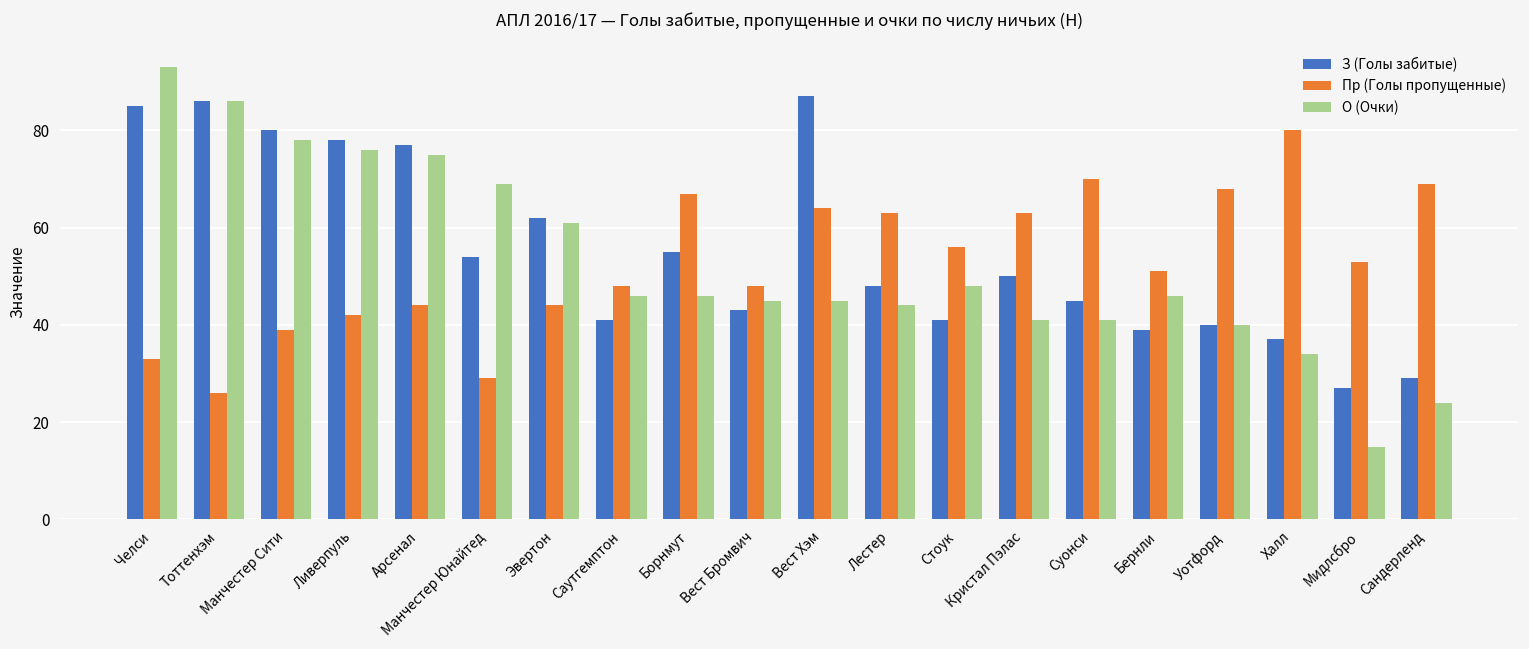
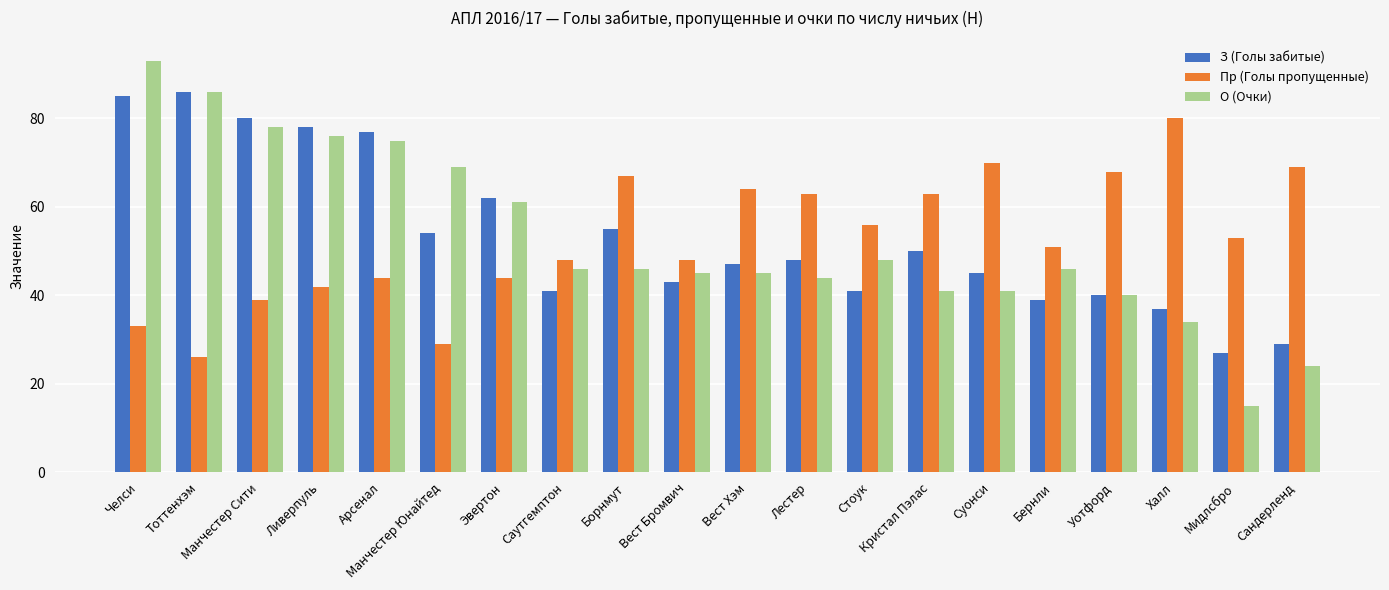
  {
    "З (Голы забитые)": {
      "Челси": 85,
      "Тоттенхэм": 86,
      "Манчестер Сити": 80,
      "Ливерпуль": 78,
      "Арсенал": 77,
      "Манчестер Юнайтед": 54,
      "Эвертон": 62,
      "Саутгемптон": 41,
      "Борнмут": 55,
      "Вест Бромвич": 43,
-     "Вест Хэм": 87,
+     "Вест Хэм": 47,
      "Лестер": 48,
      "Стоук": 41,
      "Кристал Пэлас": 50,
      "Суонси": 45,
      "Бернли": 39,
      "Уотфорд": 40,
      "Халл": 37,
      "Мидлсбро": 27,
      "Сандерленд": 29
    },
    "Пр (Голы пропущенные)": {
      "Челси": 33,
      "Тоттенхэм": 26,
      "Манчестер Сити": 39,
      "Ливерпуль": 42,
      "Арсенал": 44,
      "Манчестер Юнайтед": 29,
      "Эвертон": 44,
      "Саутгемптон": 48,
      "Борнмут": 67,
      "Вест Бромвич": 48,
      "Вест Хэм": 64,
      "Лестер": 63,
      "Стоук": 56,
      "Кристал Пэлас": 63,
      "Суонси": 70,
      "Бернли": 51,
      "Уотфорд": 68,
      "Халл": 80,
      "Мидлсбро": 53,
      "Сандерленд": 69
    },
    "О (Очки)": {
      "Челси": 93,
      "Тоттенхэм": 86,
      "Манчестер Сити": 78,
      "Ливерпуль": 76,
      "Арсенал": 75,
      "Манчестер Юнайтед": 69,
      "Эвертон": 61,
      "Саутгемптон": 46,
      "Борнмут": 46,
      "Вест Бромвич": 45,
      "Вест Хэм": 45,
      "Лестер": 44,
      "Стоук": 48,
      "Кристал Пэлас": 41,
      "Суонси": 41,
      "Бернли": 46,
      "Уотфорд": 40,
      "Халл": 34,
      "Мидлсбро": 15,
      "Сандерленд": 24
    }
  }
